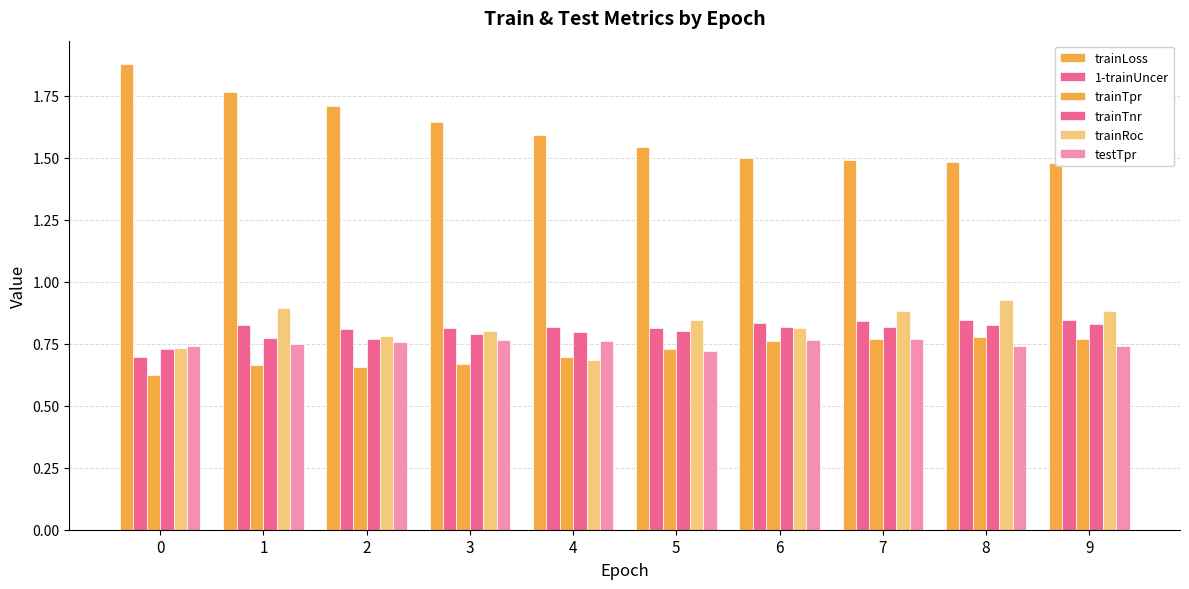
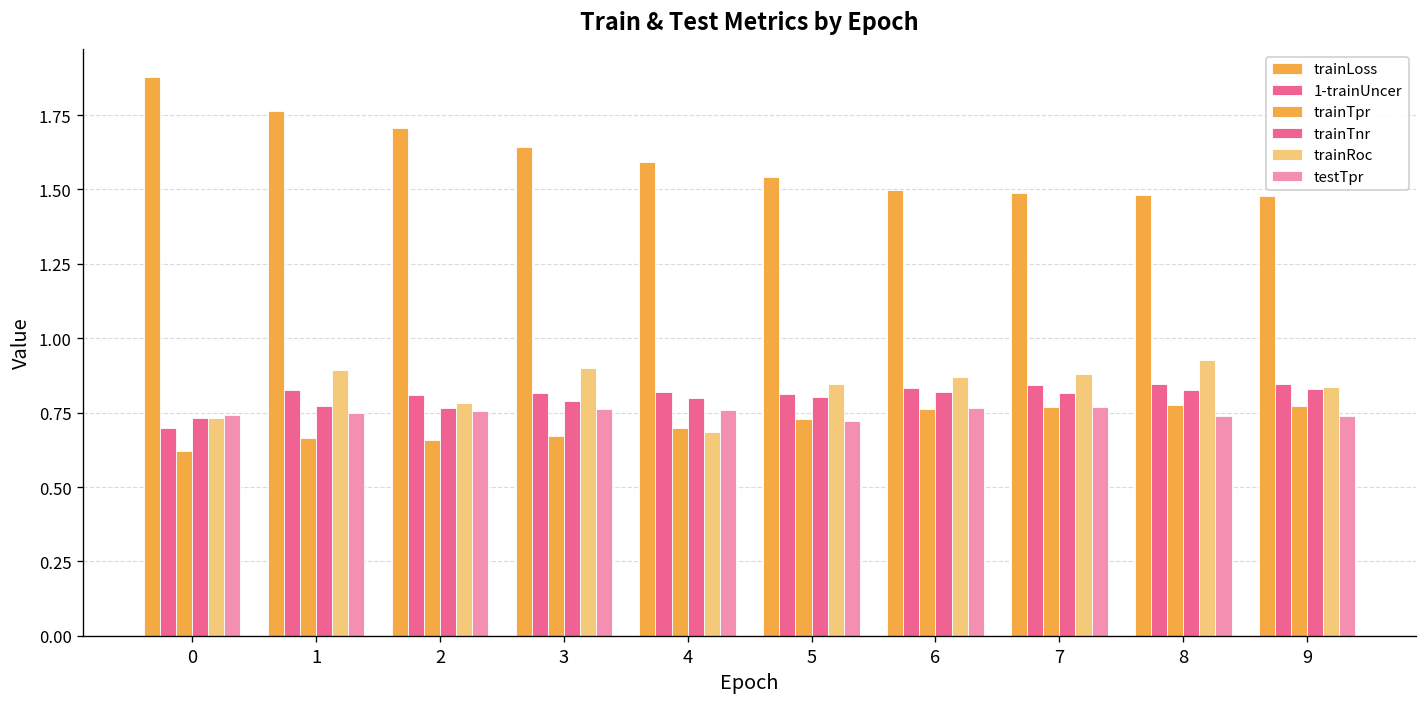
  {
    "trainRoc": {
      "0": 0.73,
      "1": 0.89,
      "2": 0.78,
-     "3": 0.8,
+     "3": 0.9,
      "4": 0.69,
      "5": 0.85,
-     "6": 0.81,
+     "6": 0.87,
      "7": 0.88,
      "8": 0.93,
-     "9": 0.88
+     "9": 0.84
    }
  }
